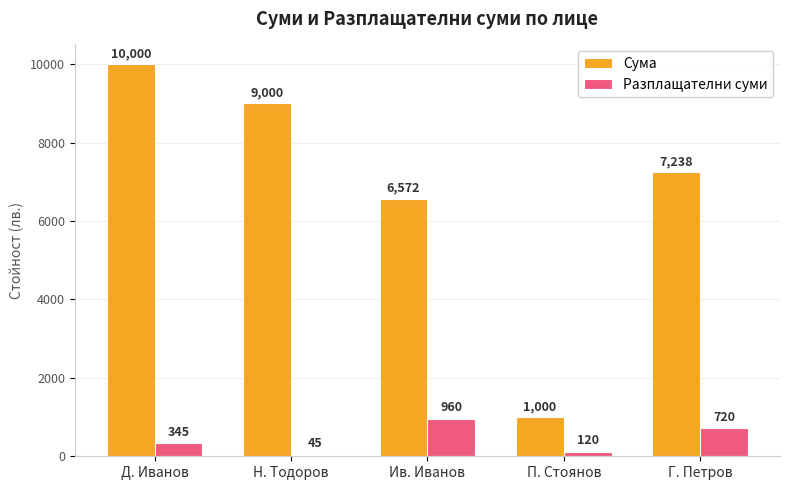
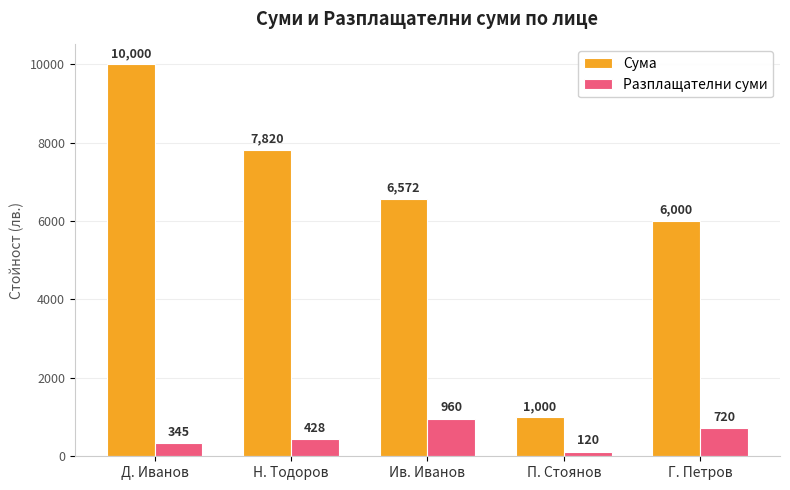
  {
    "Сума": {
      "Д. Иванов": "10,000",
-     "Н. Тодоров": "9,000",
+     "Н. Тодоров": "7,820",
      "Ив. Иванов": "6,572",
      "П. Стоянов": "1,000",
-     "Г. Петров": "7,238"
+     "Г. Петров": "6,000"
    },
    "Разплащателни суми": {
      "Д. Иванов": "345",
-     "Н. Тодоров": "45",
+     "Н. Тодоров": "428",
      "Ив. Иванов": "960",
      "П. Стоянов": "120",
      "Г. Петров": "720"
    }
  }
